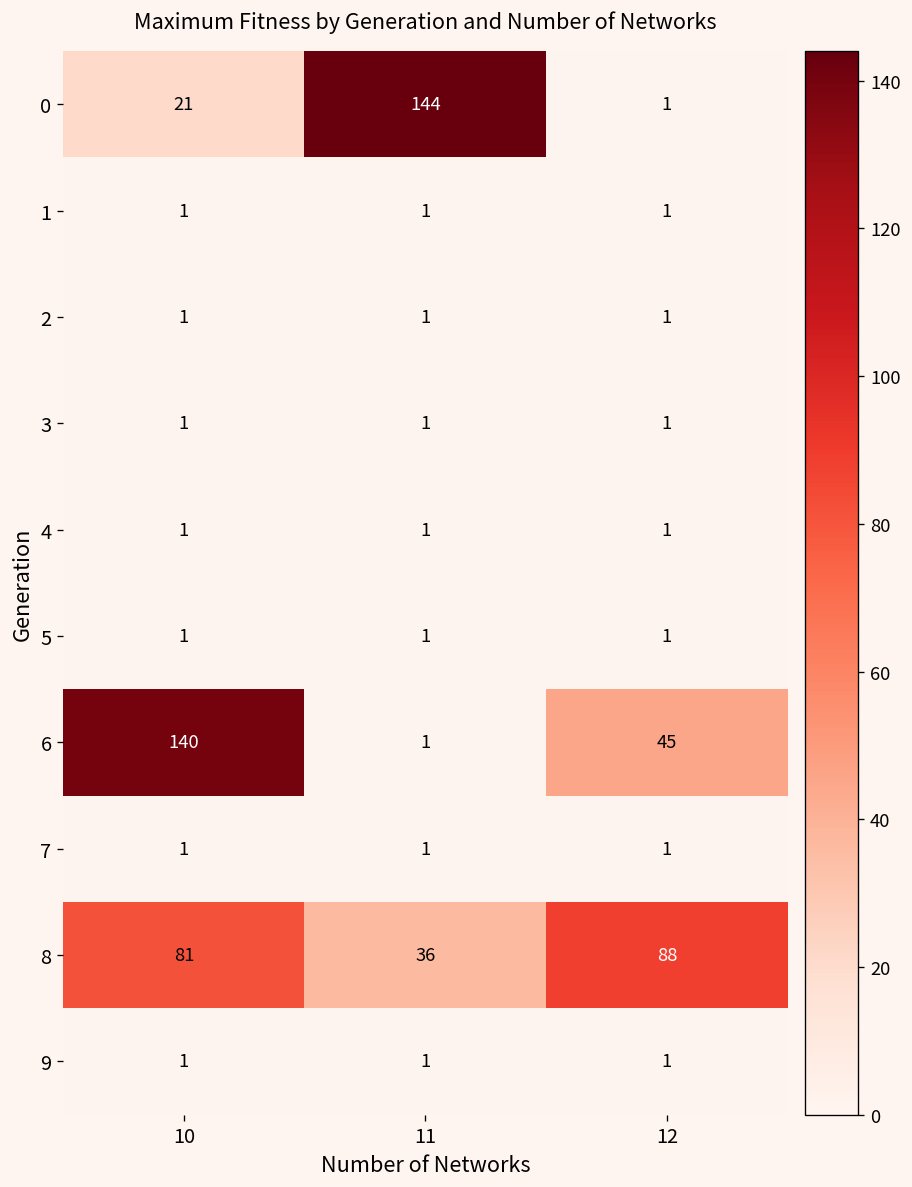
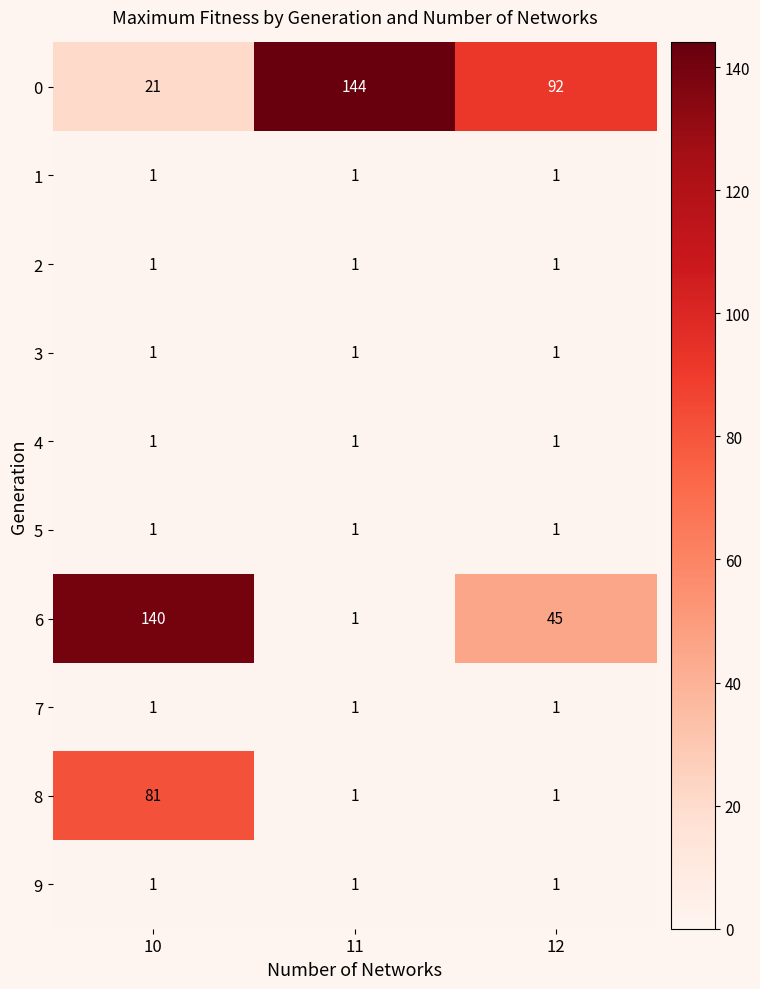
  {
    "0": {
      "10": 21,
      "11": 144,
-     "12": 1
+     "12": 92
    },
    "1": {
      "10": 1,
      "11": 1,
      "12": 1
    },
    "2": {
      "10": 1,
      "11": 1,
      "12": 1
    },
    "3": {
      "10": 1,
      "11": 1,
      "12": 1
    },
    "4": {
      "10": 1,
      "11": 1,
      "12": 1
    },
    "5": {
      "10": 1,
      "11": 1,
      "12": 1
    },
    "6": {
      "10": 140,
      "11": 1,
      "12": 45
    },
    "7": {
      "10": 1,
      "11": 1,
      "12": 1
    },
    "8": {
      "10": 81,
-     "11": 36,
-     "12": 88
+     "11": 1,
+     "12": 1
    },
    "9": {
      "10": 1,
      "11": 1,
      "12": 1
    }
  }
